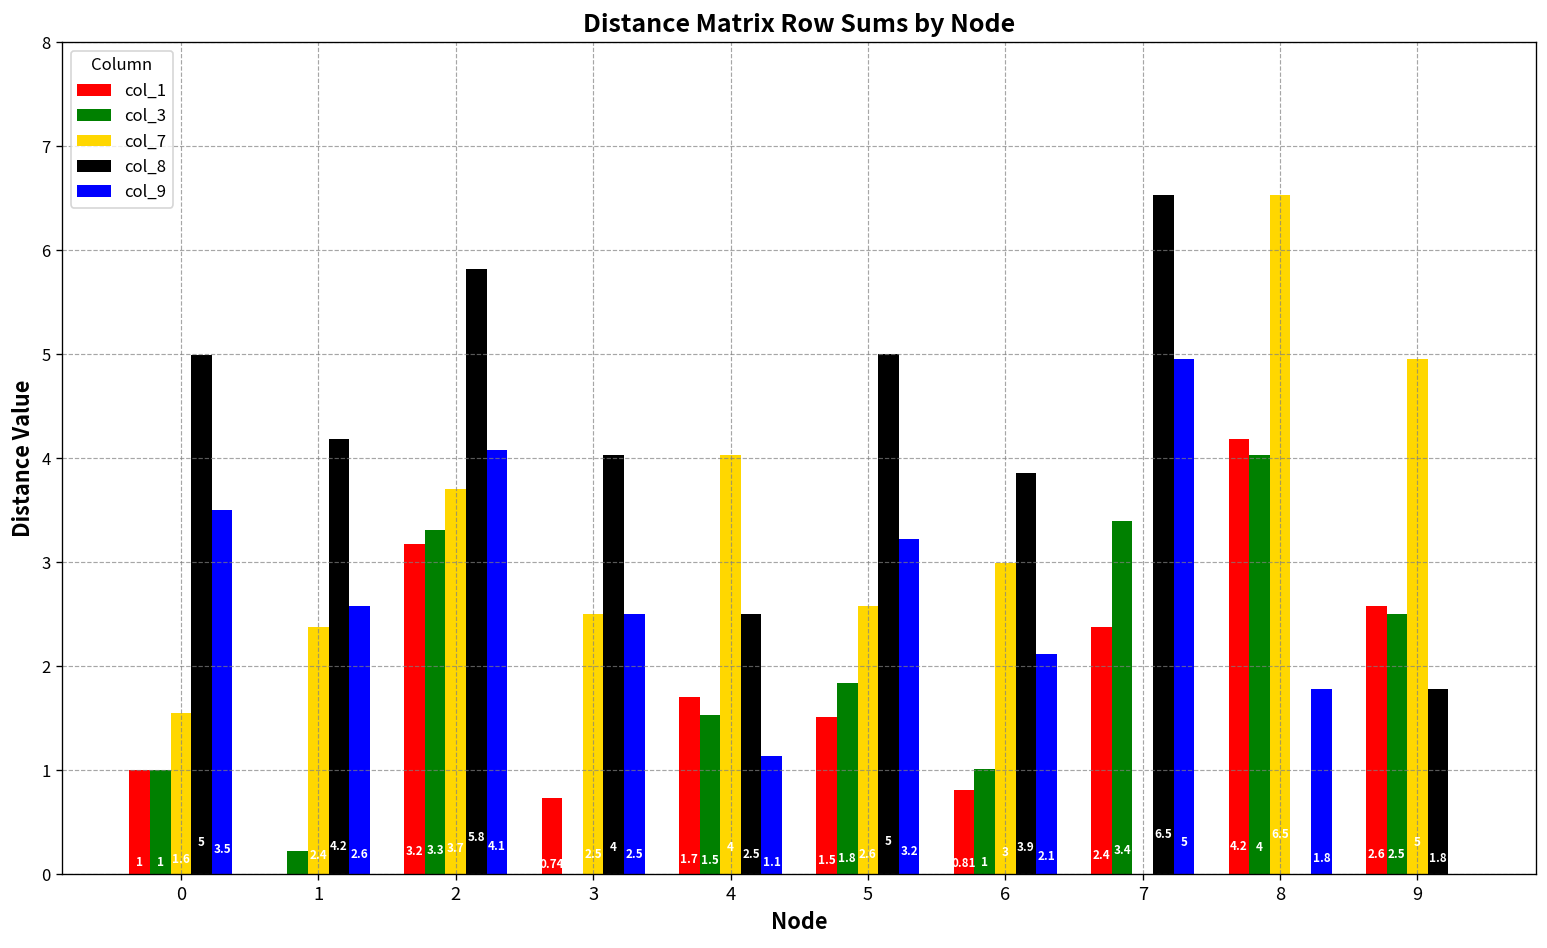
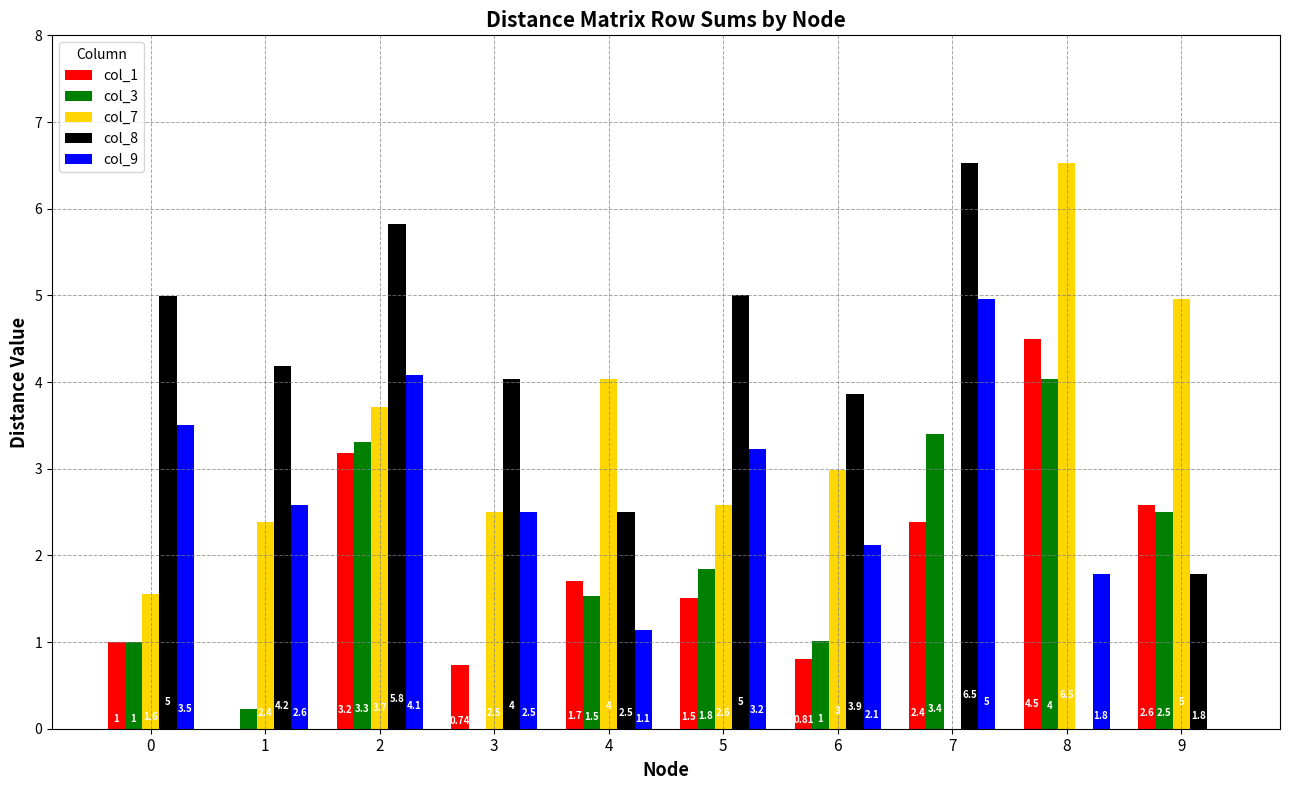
  {
    "col_1": {
      "0": 1,
      "2": 3.2,
      "3": 0.74,
      "4": 1.7,
      "5": 1.5,
      "6": 0.81,
      "7": 2.4,
-     "8": 4.2,
+     "8": 4.5,
      "9": 2.6
    },
    "col_3": {
      "0": 1,
      "2": 3.3,
      "4": 1.5,
      "5": 1.8,
      "6": 1,
      "7": 3.4,
      "8": 4,
      "9": 2.5
    },
    "col_7": {
      "0": 1.6,
      "1": 2.4,
      "2": 3.7,
      "3": 2.5,
      "4": 4,
      "5": 2.6,
      "6": 3,
      "8": 6.5,
      "9": 5
    },
    "col_8": {
      "0": 5,
      "1": 4.2,
      "2": 5.8,
      "3": 4,
      "4": 2.5,
      "5": 5,
      "6": 3.9,
      "7": 6.5,
      "9": 1.8
    },
    "col_9": {
      "0": 3.5,
      "1": 2.6,
      "2": 4.1,
      "3": 2.5,
      "4": 1.1,
      "5": 3.2,
      "6": 2.1,
      "7": 5,
      "8": 1.8
    }
  }
